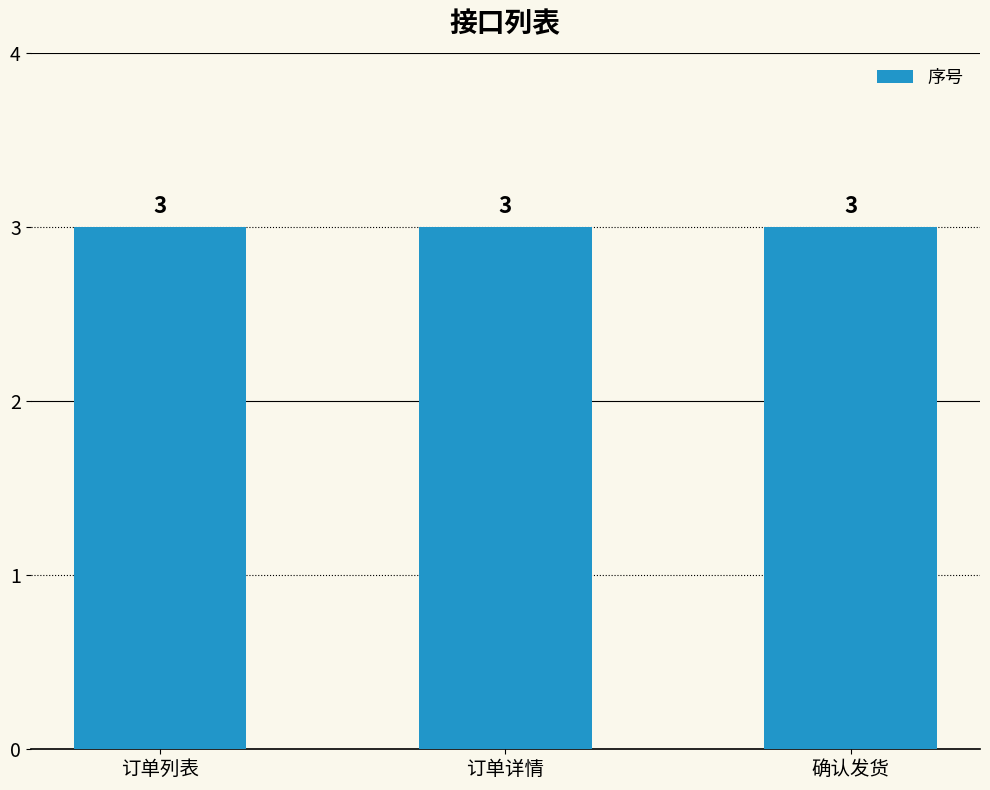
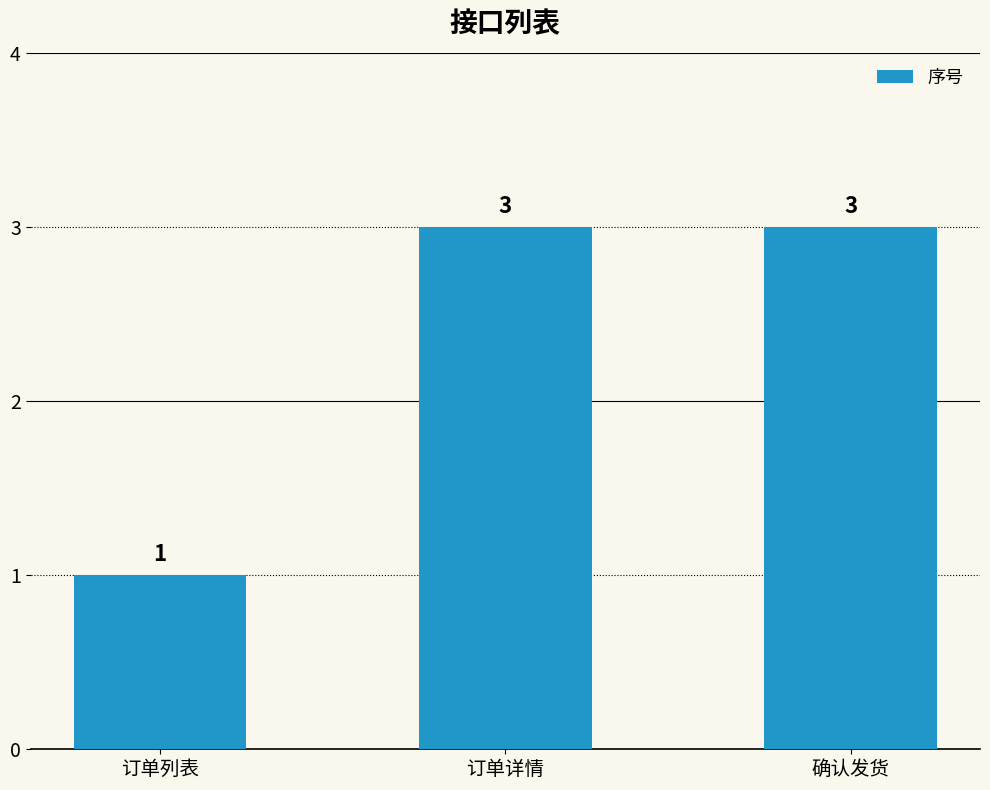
  {
-   "订单列表": 3,
+   "订单列表": 1,
    "订单详情": 3,
    "确认发货": 3
  }
